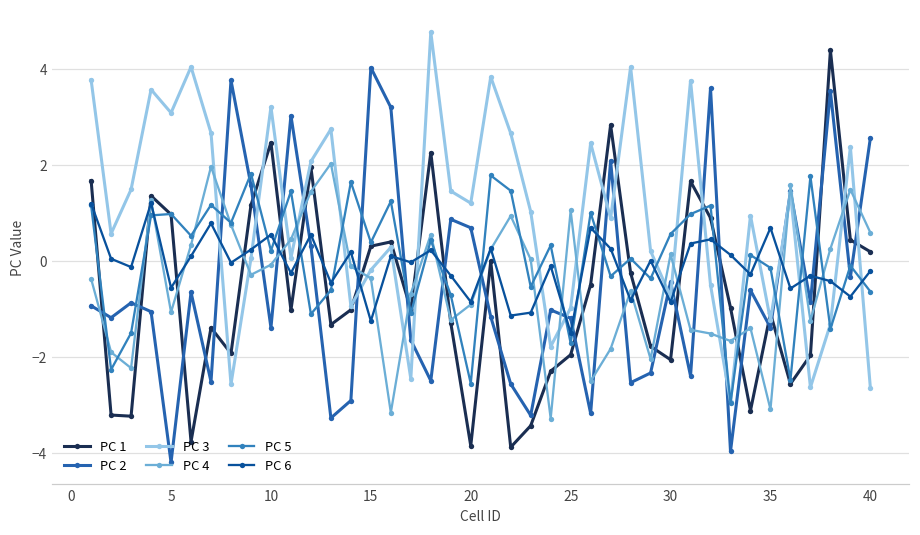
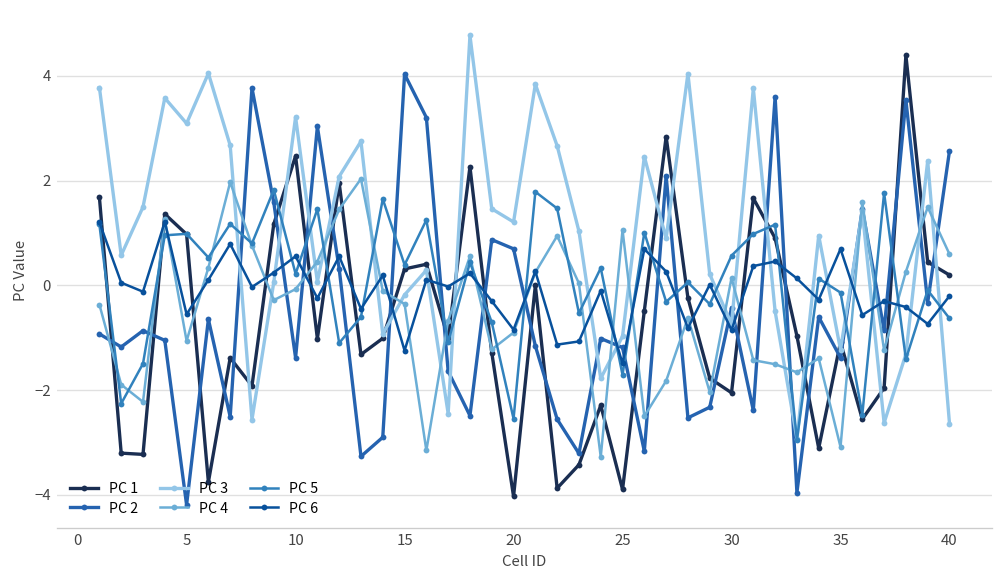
  {
    "PC 1": {
      "10": 2.5,
      "15": 0.3,
-     "20": -3.8,
-     "25": -1.9,
+     "20": -4.0,
+     "25": -3.9,
      "30": -2.0,
      "35": -1.1,
      "40": 0.2
    }
  }
